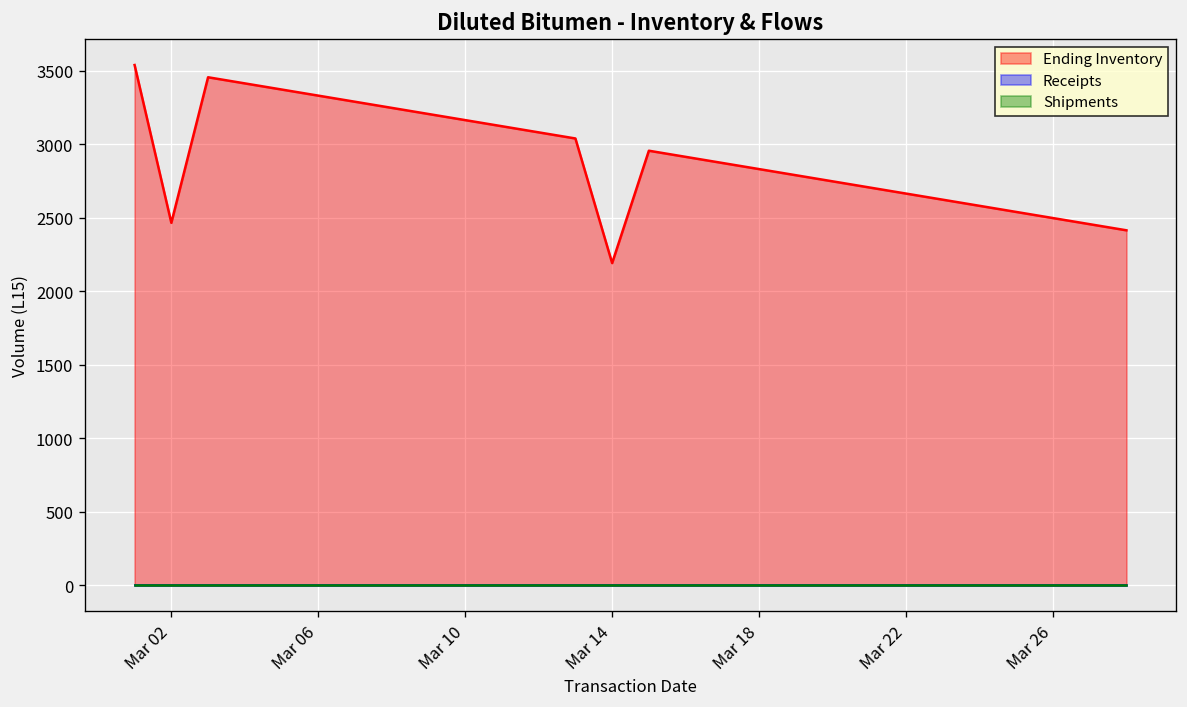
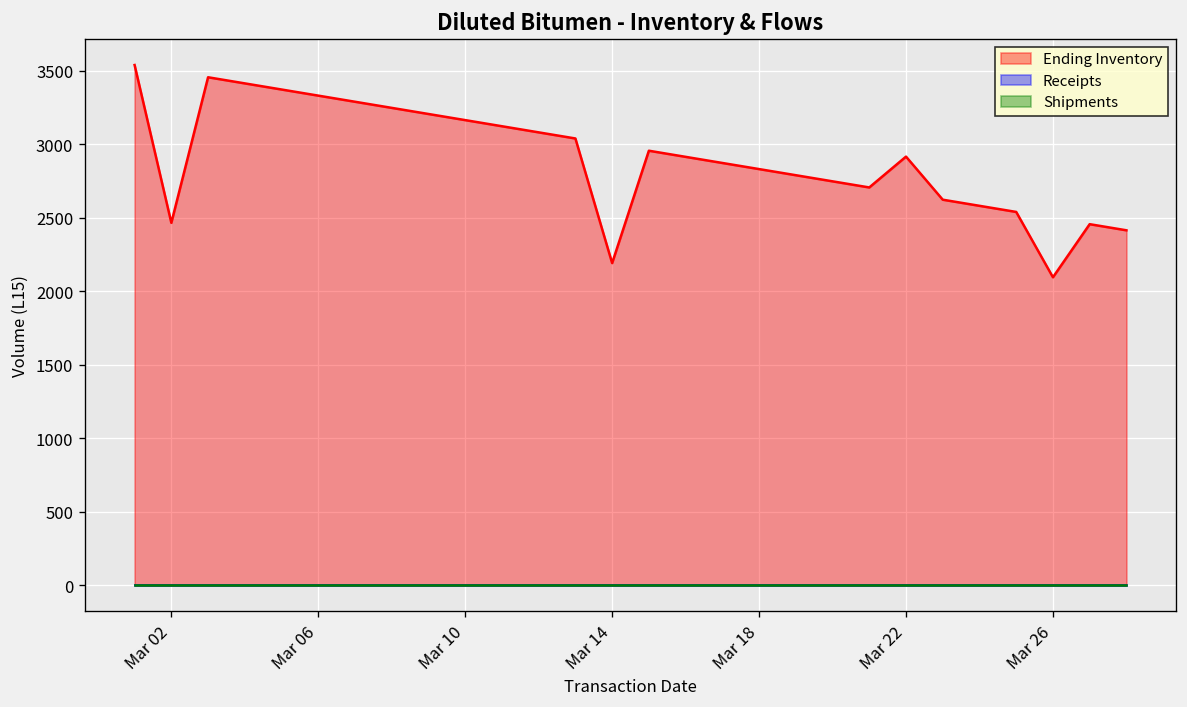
  {
    "Ending Inventory": {
      "Mar 02": 2470,
      "Mar 06": 3330,
      "Mar 10": 3170,
      "Mar 14": 2190,
      "Mar 18": 2830,
-     "Mar 22": 2670,
-     "Mar 26": 2500
+     "Mar 22": 2920,
+     "Mar 26": 2100
    },
    "Shipments": {
      "Mar 02": 0,
      "Mar 06": 0,
      "Mar 10": 0,
      "Mar 14": 0,
      "Mar 18": 0,
      "Mar 22": 0,
      "Mar 26": 0
    }
  }
